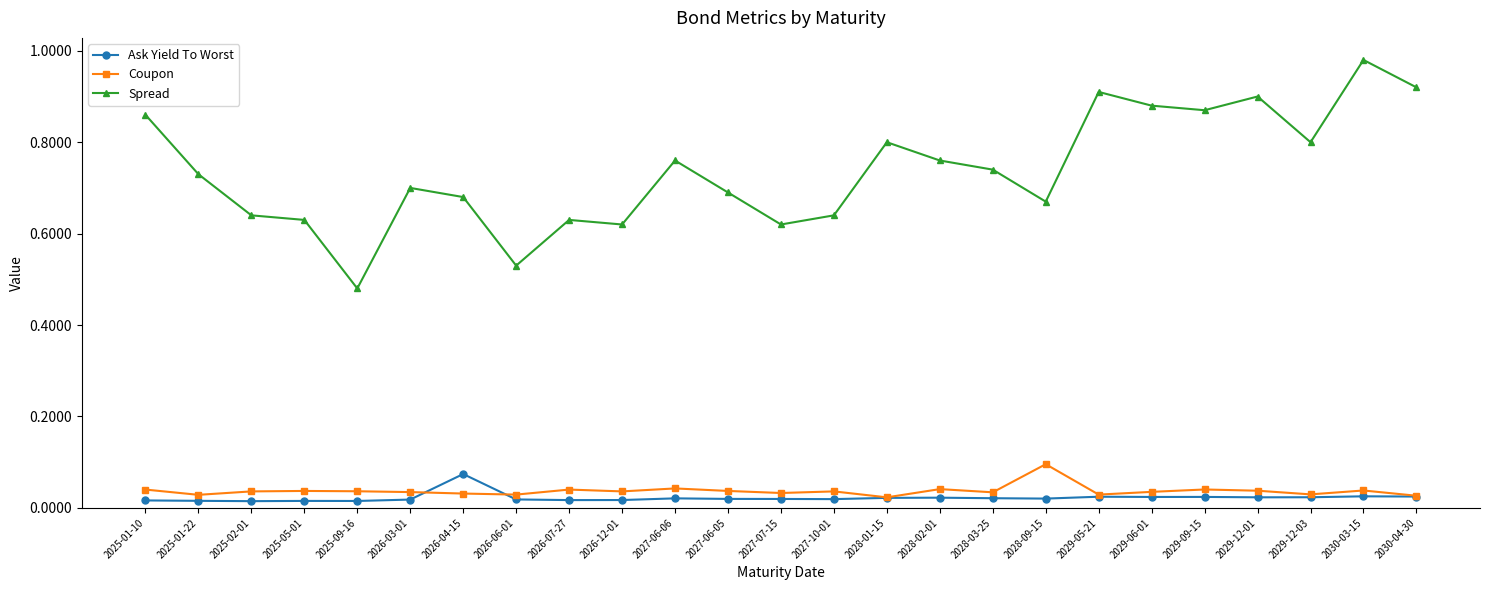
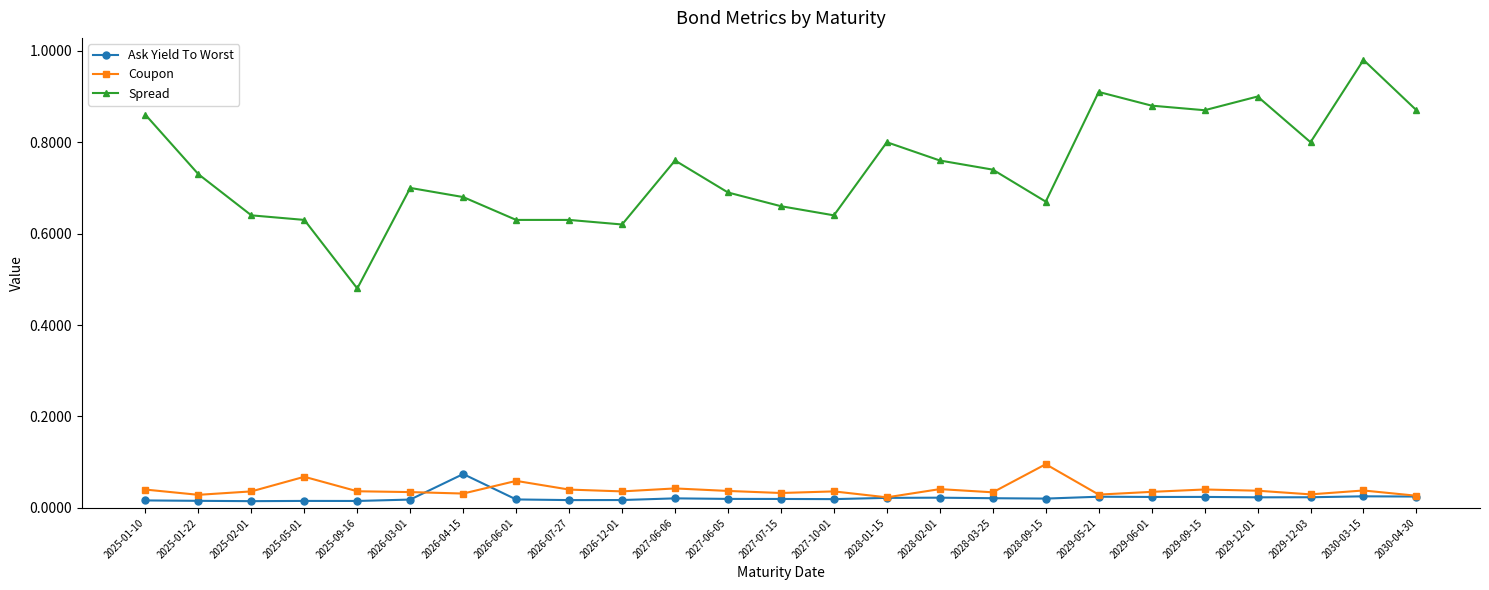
  {
    "Ask Yield To Worst": {
      "2025-01-10": 0.02,
      "2025-01-22": 0.02,
      "2025-02-01": 0.01,
      "2025-05-01": 0.02,
      "2025-09-16": 0.02,
      "2026-03-01": 0.02,
      "2026-04-15": 0.07,
      "2026-06-01": 0.02,
      "2026-07-27": 0.02,
      "2026-12-01": 0.02,
      "2027-06-06": 0.02,
      "2027-06-05": 0.02,
      "2027-07-15": 0.02,
      "2027-10-01": 0.02,
      "2028-02-01": 0.02,
      "2028-03-25": 0.02,
      "2028-09-15": 0.02,
      "2029-06-01": 0.02,
      "2029-09-15": 0.02,
      "2029-12-01": 0.02,
      "2029-12-03": 0.02,
      "2030-03-15": 0.03
    },
    "Coupon": {
      "2025-01-10": 0.04,
      "2025-01-22": 0.03,
      "2025-02-01": 0.04,
-     "2025-05-01": 0.04,
+     "2025-05-01": 0.07,
      "2025-09-16": 0.04,
      "2026-03-01": 0.03,
      "2026-04-15": 0.03,
-     "2026-06-01": 0.03,
+     "2026-06-01": 0.06,
      "2026-07-27": 0.04,
      "2026-12-01": 0.04,
      "2027-06-06": 0.04,
      "2027-06-05": 0.04,
      "2027-07-15": 0.03,
      "2027-10-01": 0.04,
      "2028-02-01": 0.04,
      "2028-03-25": 0.03,
      "2028-09-15": 0.10,
      "2029-06-01": 0.04,
      "2029-09-15": 0.04,
      "2029-12-01": 0.04,
      "2029-12-03": 0.03,
      "2030-03-15": 0.04
    },
    "Spread": {
      "2025-01-10": 0.86,
      "2025-01-22": 0.73,
      "2025-02-01": 0.64,
      "2025-05-01": 0.63,
      "2025-09-16": 0.48,
      "2026-03-01": 0.70,
      "2026-04-15": 0.68,
-     "2026-06-01": 0.53,
+     "2026-06-01": 0.63,
      "2026-07-27": 0.63,
      "2026-12-01": 0.62,
      "2027-06-06": 0.76,
      "2027-06-05": 0.69,
-     "2027-07-15": 0.62,
+     "2027-07-15": 0.66,
      "2027-10-01": 0.64,
      "2028-01-15": 0.80,
      "2028-02-01": 0.76,
      "2028-03-25": 0.74,
      "2028-09-15": 0.67,
      "2029-05-21": 0.91,
      "2029-06-01": 0.88,
      "2029-09-15": 0.87,
      "2029-12-01": 0.90,
      "2029-12-03": 0.80,
      "2030-03-15": 0.98,
-     "2030-04-30": 0.92
+     "2030-04-30": 0.87
    }
  }
